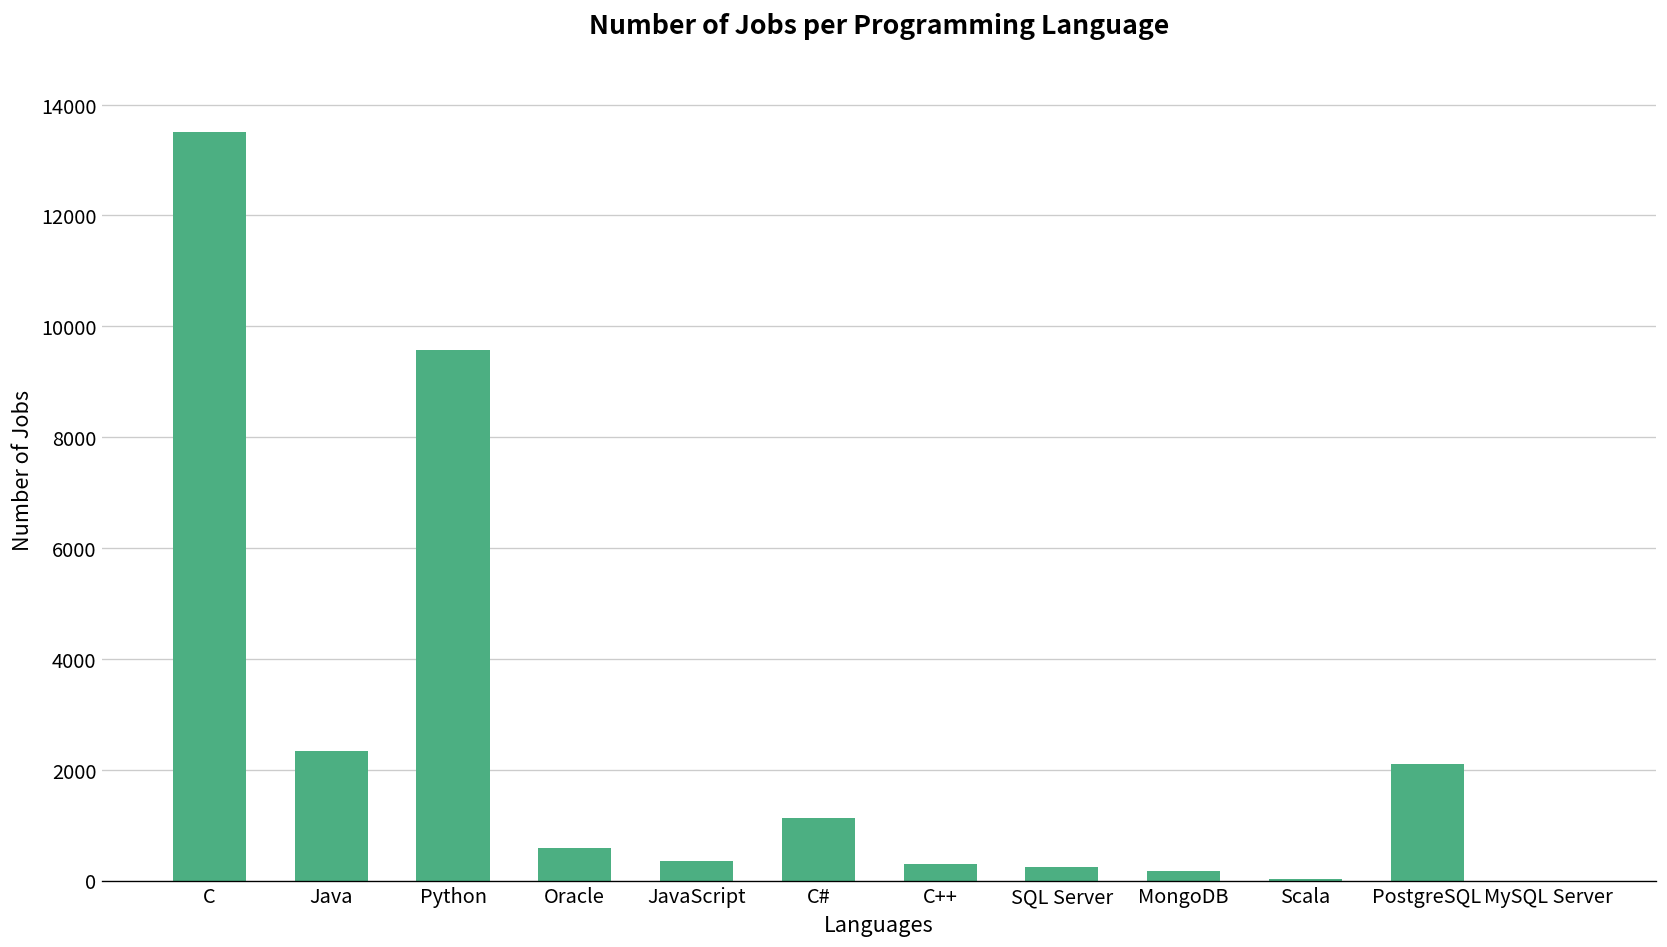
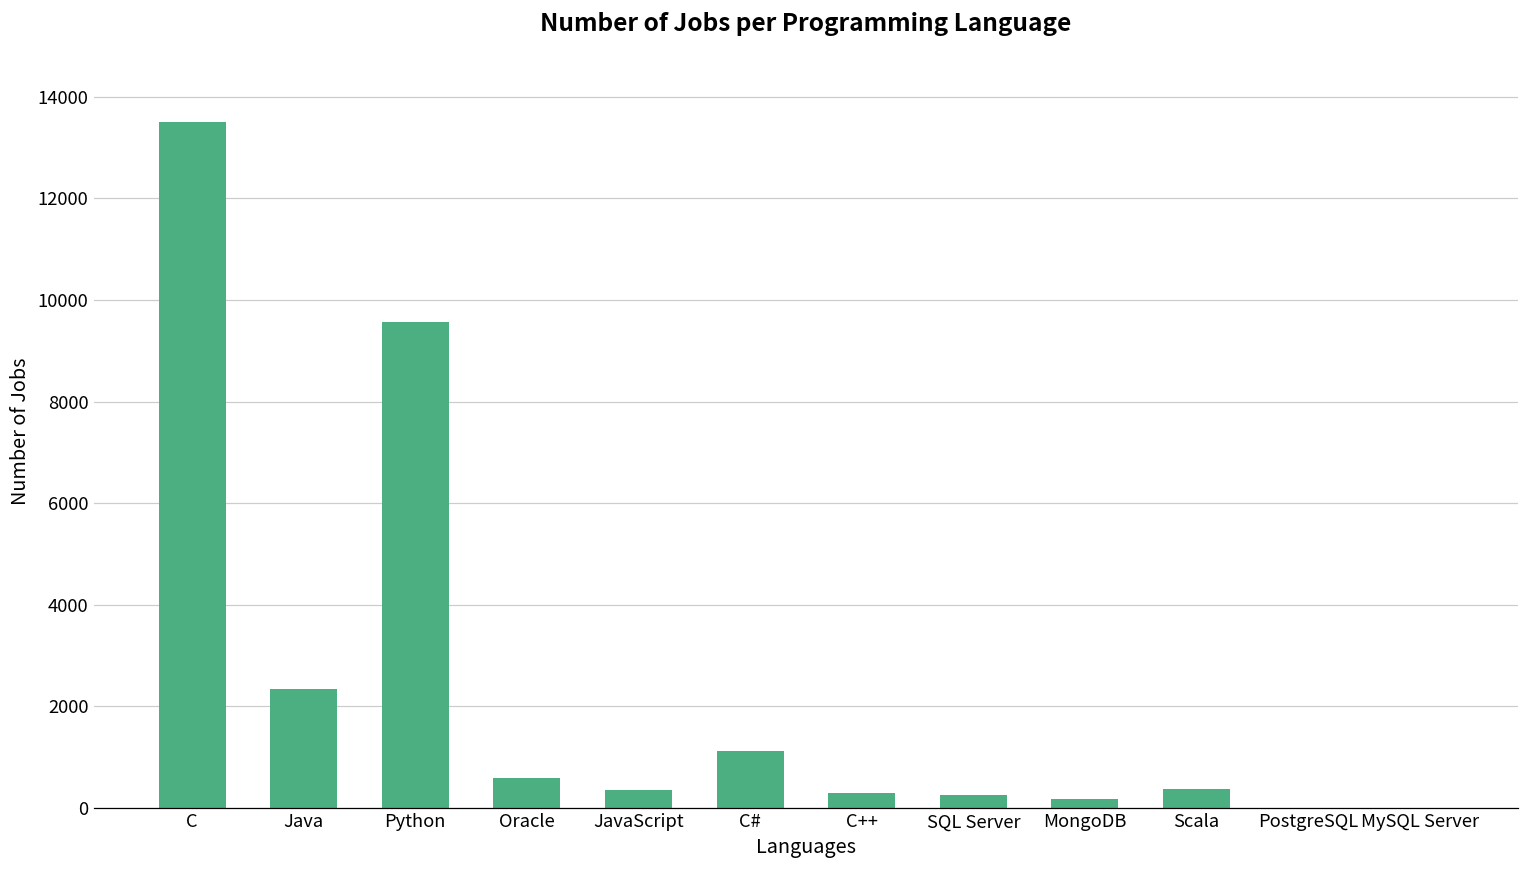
  {
    "C": 13500,
    "Java": 2300,
    "Python": 9600,
    "Oracle": 600,
    "JavaScript": 400,
    "C#": 1100,
    "C++": 300,
    "SQL Server": 300,
    "MongoDB": 200,
-   "Scala": 0,
-   "PostgreSQL": 2100,
+   "Scala": 400,
+   "PostgreSQL": 0,
    "MySQL Server": 0
  }
